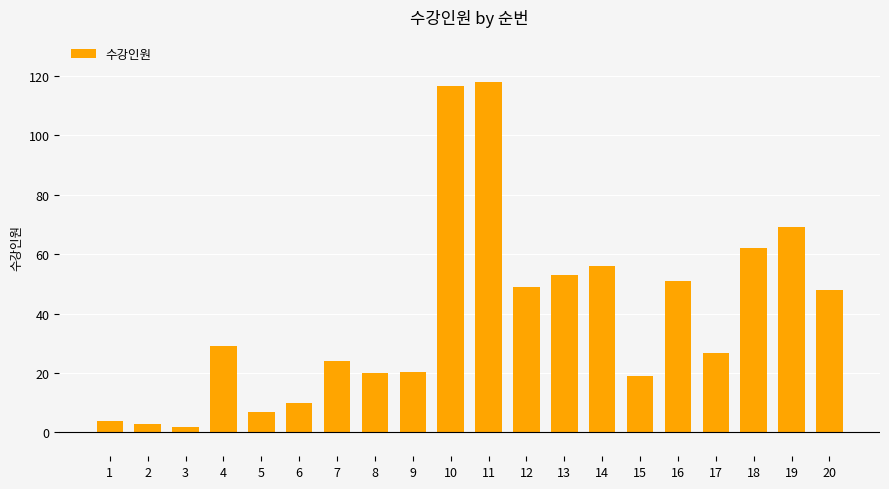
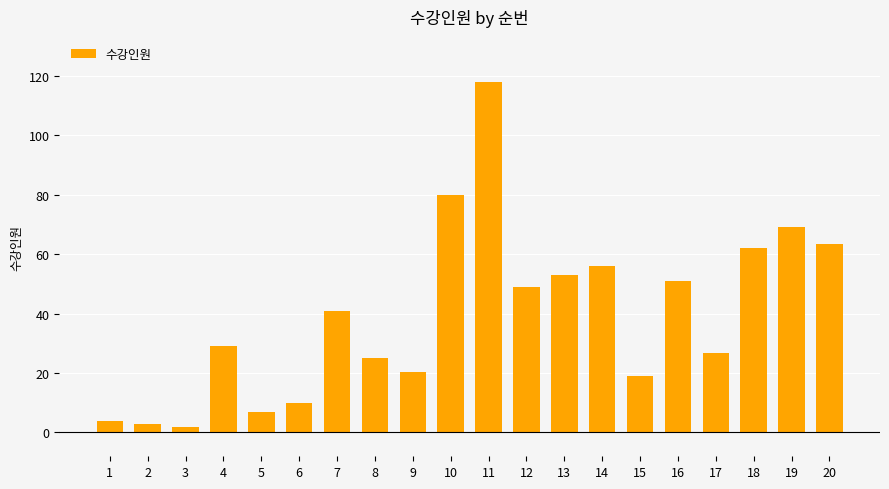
  {
    "1": 4,
    "2": 3,
    "3": 2,
    "4": 29,
    "5": 7,
    "6": 10,
-   "7": 24,
-   "8": 20,
+   "7": 41,
+   "8": 25,
    "9": 20,
-   "10": 116,
+   "10": 80,
    "11": 118,
    "12": 49,
    "13": 53,
    "14": 56,
    "15": 19,
    "16": 51,
    "17": 27,
    "18": 62,
    "19": 69,
-   "20": 48
+   "20": 64
  }
